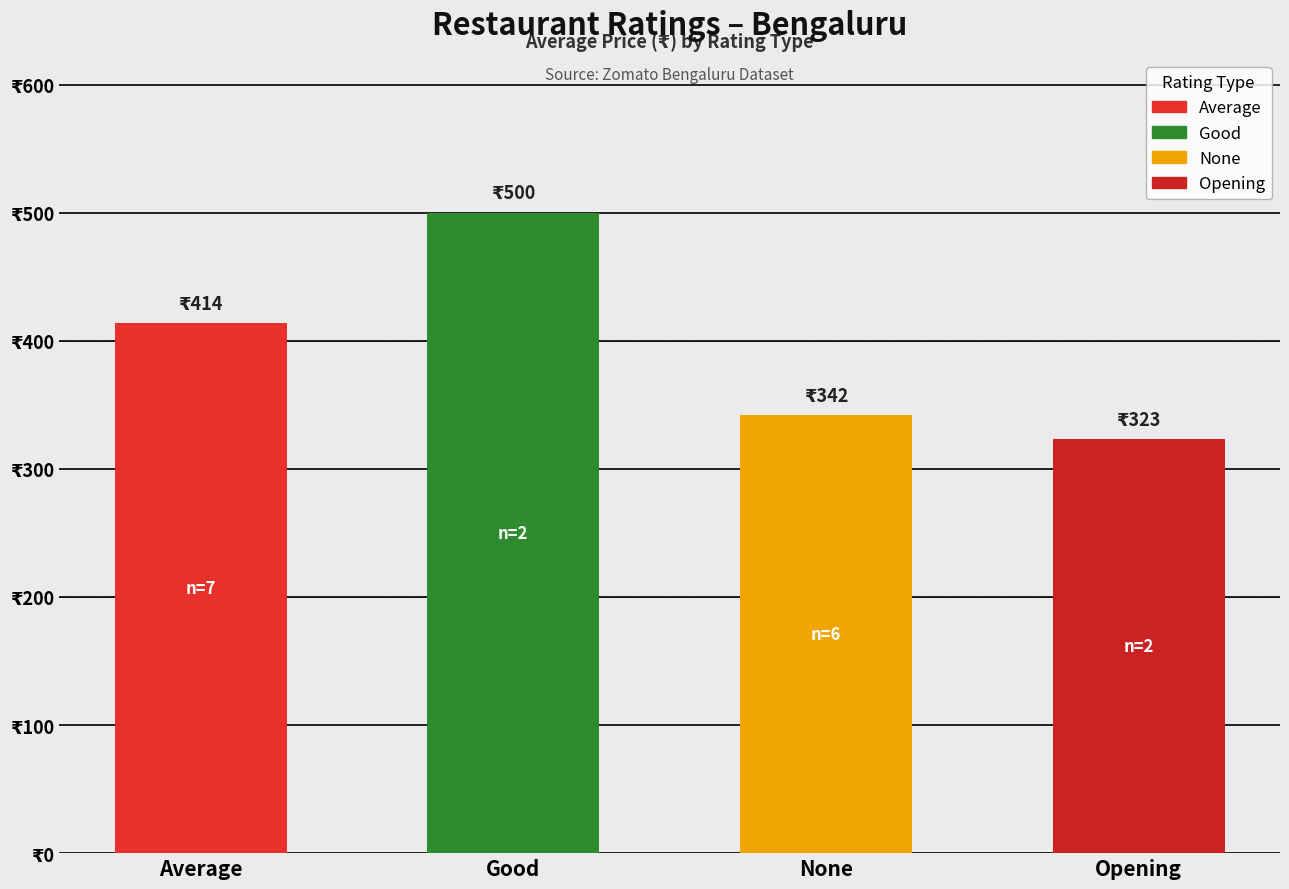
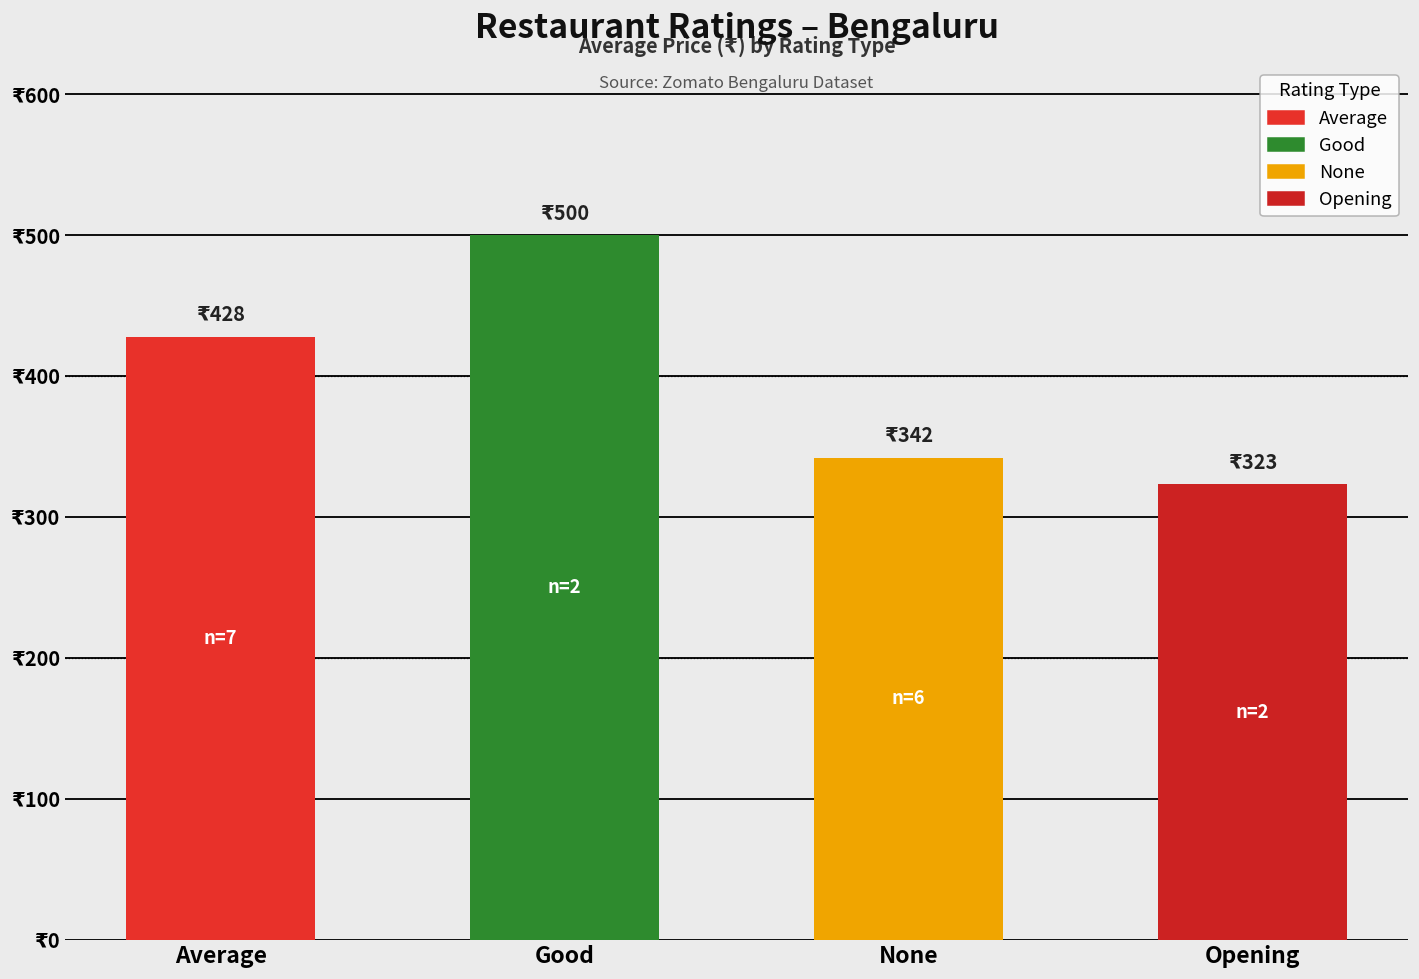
  {
-   "Average": 414,
+   "Average": 428,
    "Good": 500,
    "None": 342,
    "Opening": 323
  }
